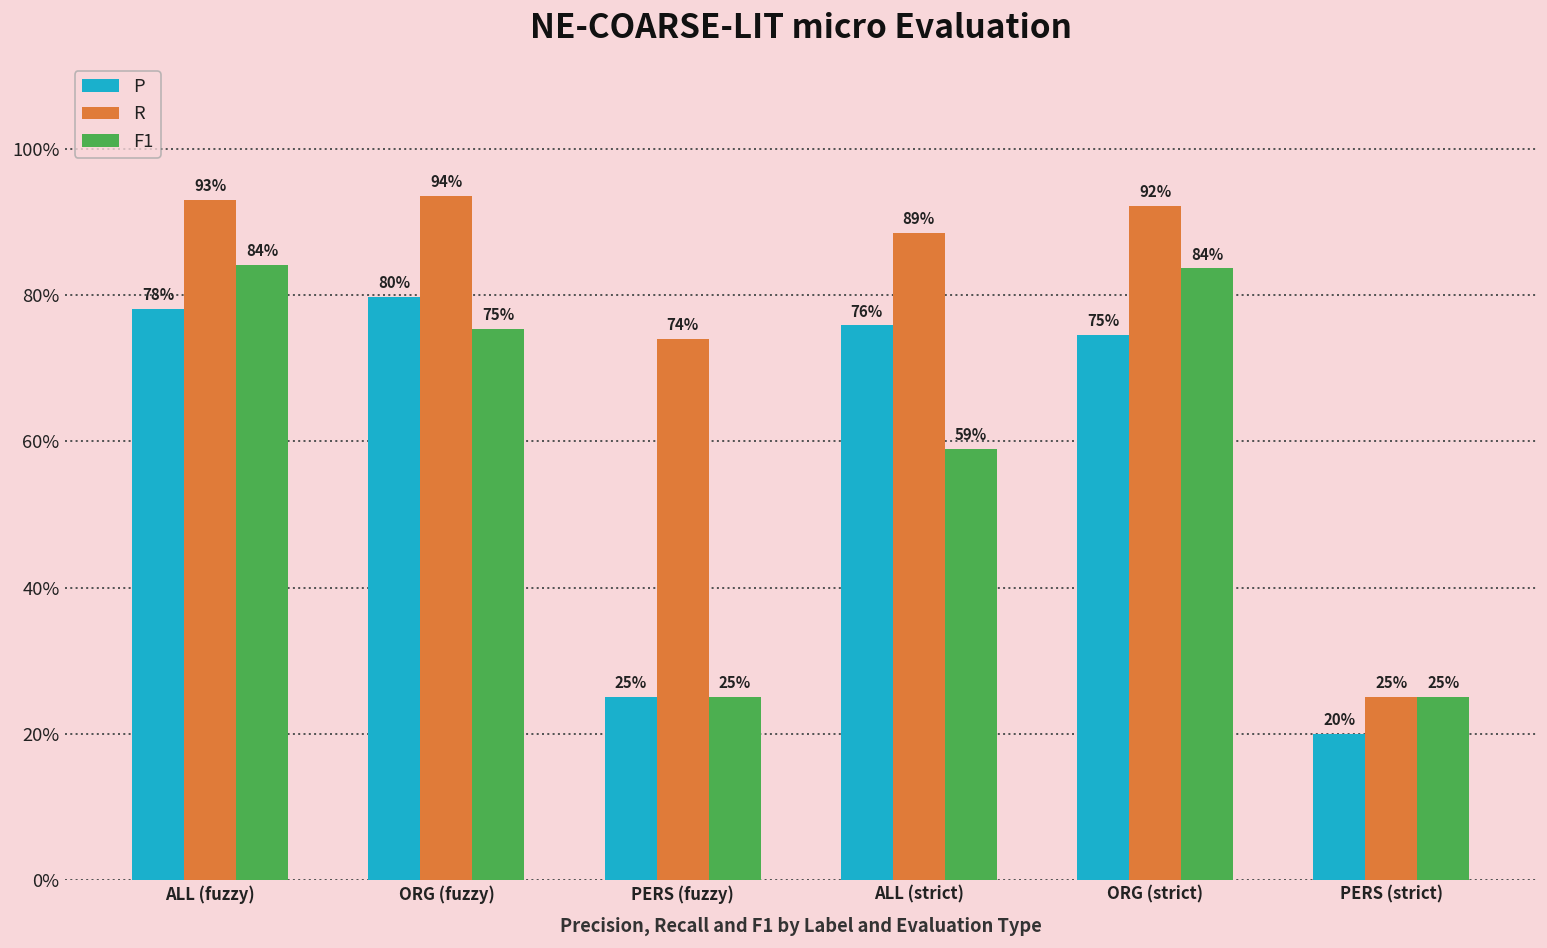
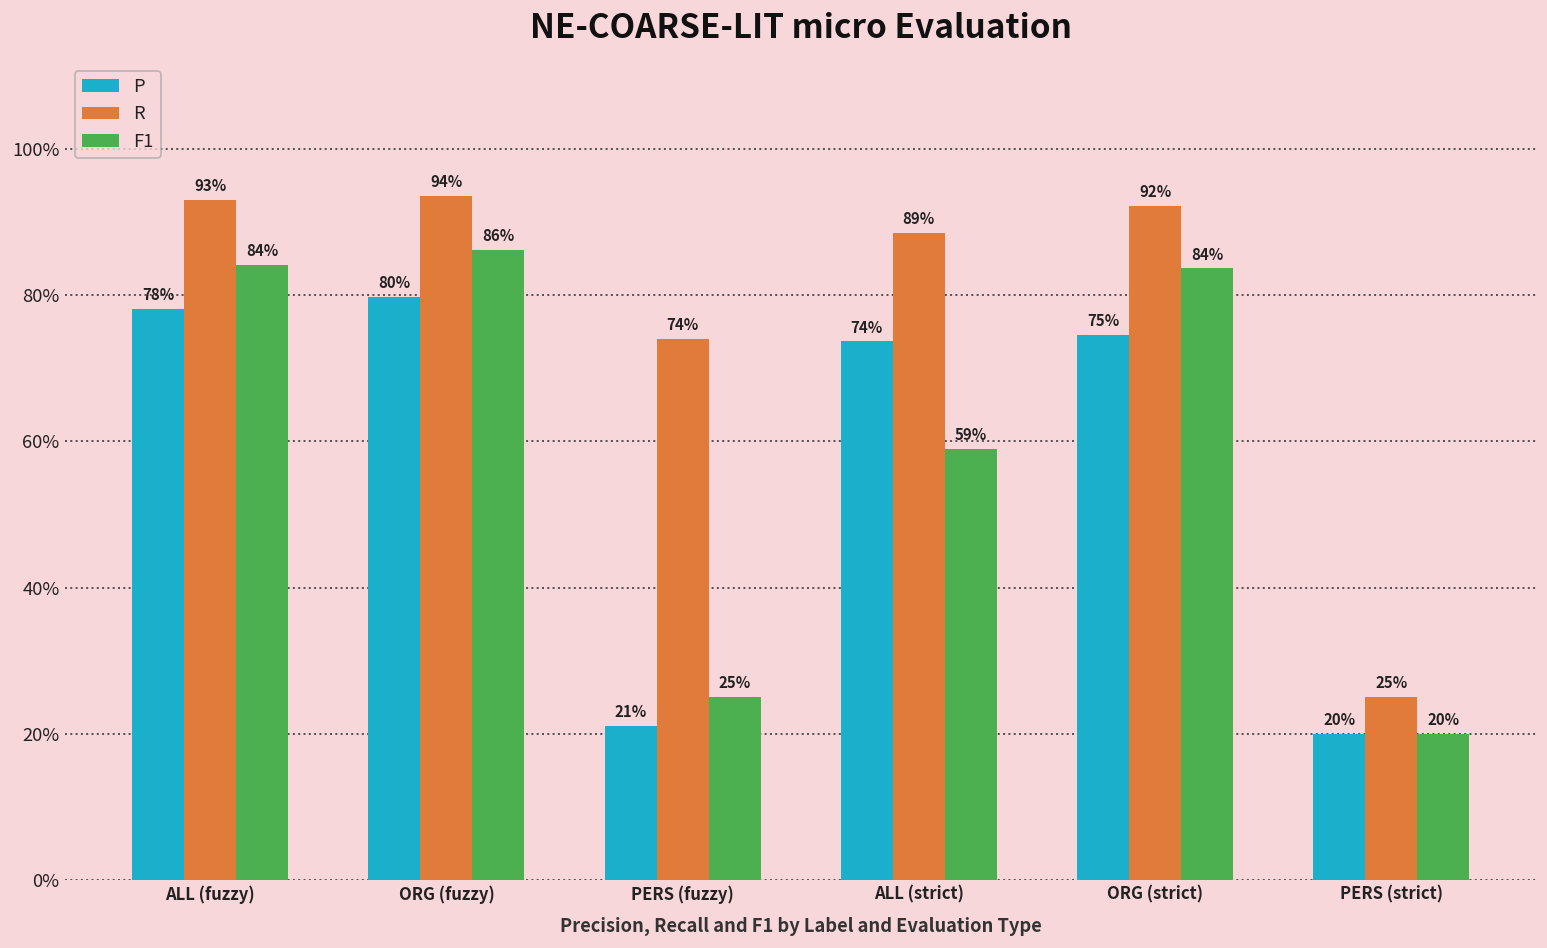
  {
    "P": {
      "ALL (fuzzy)": "78%",
      "ORG (fuzzy)": "80%",
-     "PERS (fuzzy)": "25%",
-     "ALL (strict)": "76%",
+     "PERS (fuzzy)": "21%",
+     "ALL (strict)": "74%",
      "ORG (strict)": "75%",
      "PERS (strict)": "20%"
    },
    "R": {
      "ALL (fuzzy)": "93%",
      "ORG (fuzzy)": "94%",
      "PERS (fuzzy)": "74%",
      "ALL (strict)": "89%",
      "ORG (strict)": "92%",
      "PERS (strict)": "25%"
    },
    "F1": {
      "ALL (fuzzy)": "84%",
-     "ORG (fuzzy)": "75%",
+     "ORG (fuzzy)": "86%",
      "PERS (fuzzy)": "25%",
      "ALL (strict)": "59%",
      "ORG (strict)": "84%",
-     "PERS (strict)": "25%"
+     "PERS (strict)": "20%"
    }
  }
